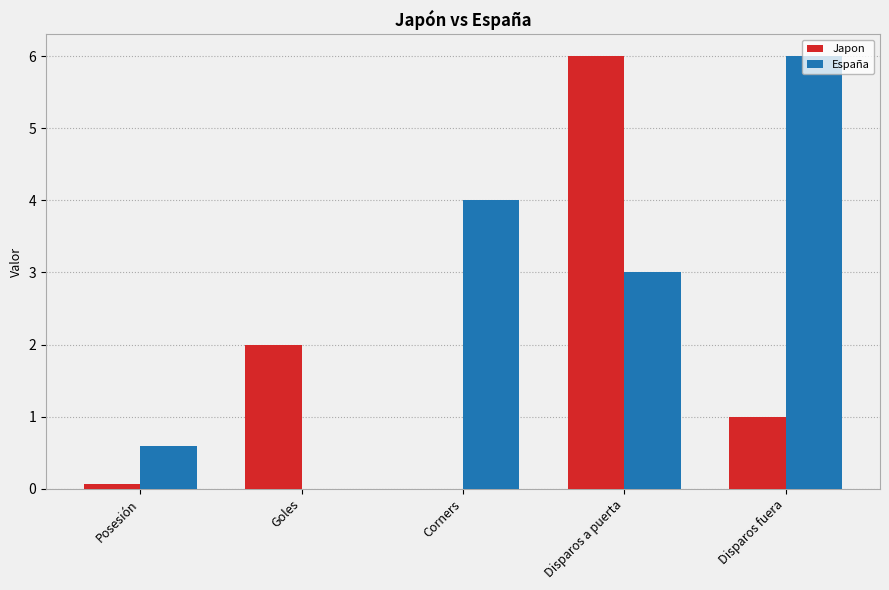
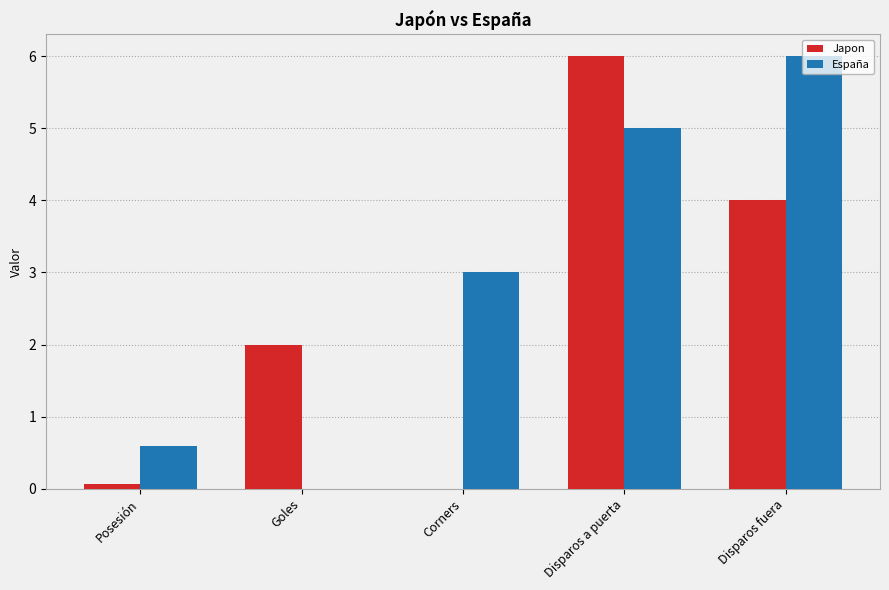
  {
    "Japon": {
      "Posesión": 0.1,
      "Goles": 2,
      "Corners": 0,
      "Disparos a puerta": 6,
-     "Disparos fuera": 1
+     "Disparos fuera": 4
    },
    "España": {
      "Posesión": 0.6,
      "Goles": 0,
-     "Corners": 4,
-     "Disparos a puerta": 3
+     "Corners": 3,
+     "Disparos a puerta": 5
    }
  }
